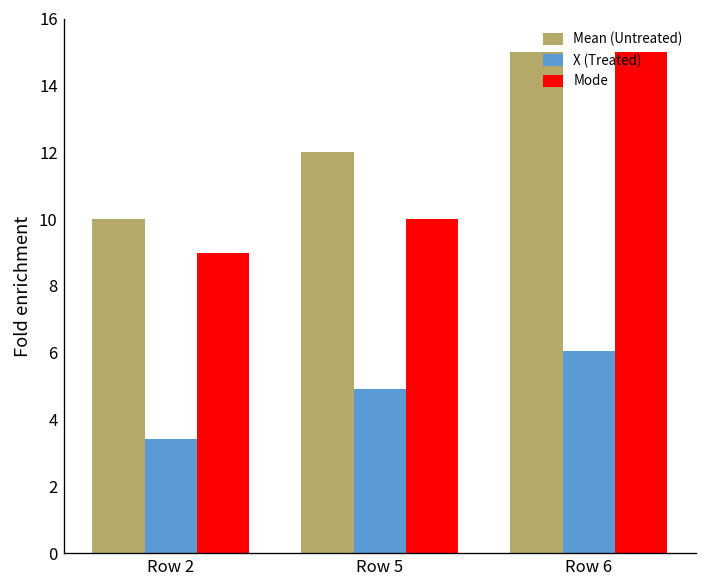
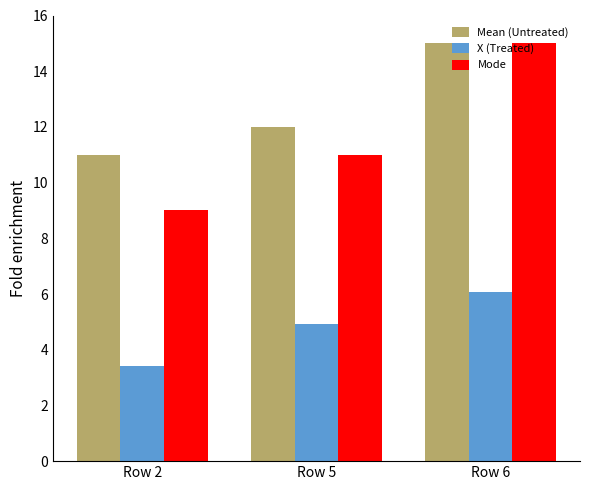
  {
    "Mean (Untreated)": {
-     "Row 2": 10,
+     "Row 2": 11,
      "Row 5": 12,
      "Row 6": 15
    },
    "X (Treated)": {
      "Row 2": 3.4,
      "Row 5": 5,
      "Row 6": 6
    },
    "Mode": {
      "Row 2": 9,
-     "Row 5": 10,
+     "Row 5": 11,
      "Row 6": 15
    }
  }
